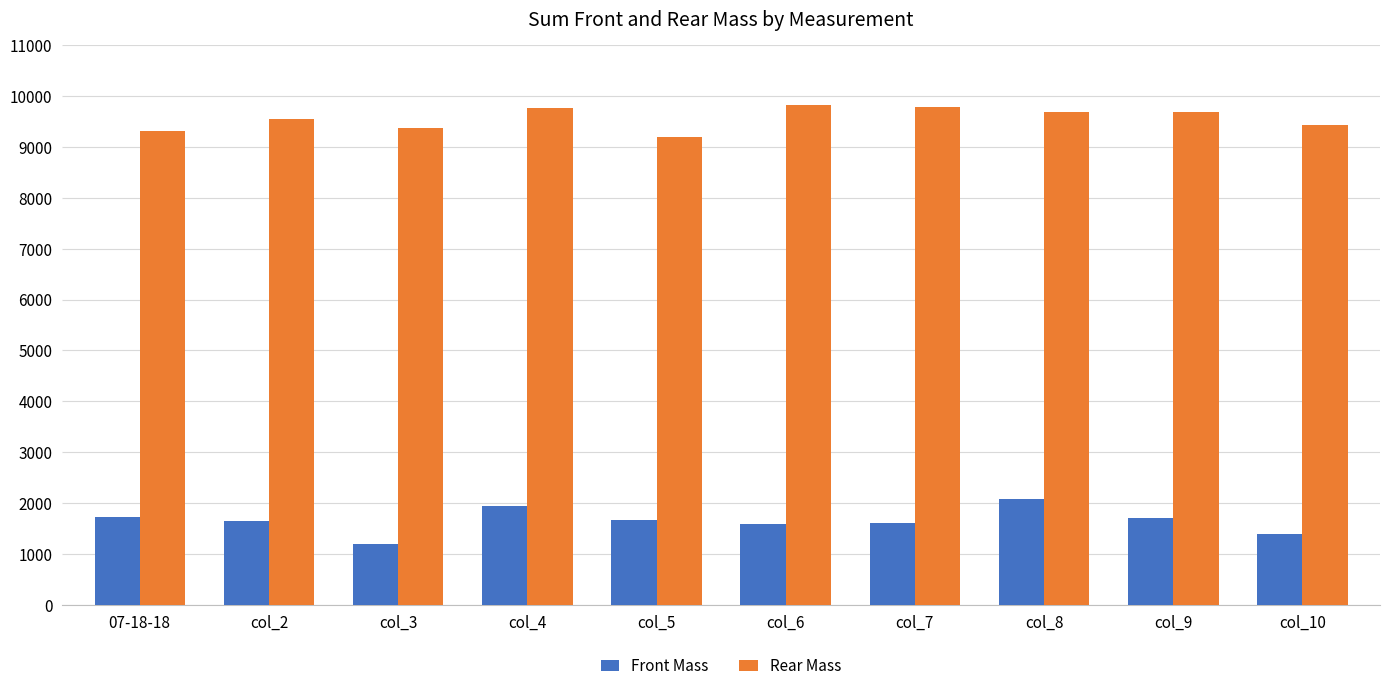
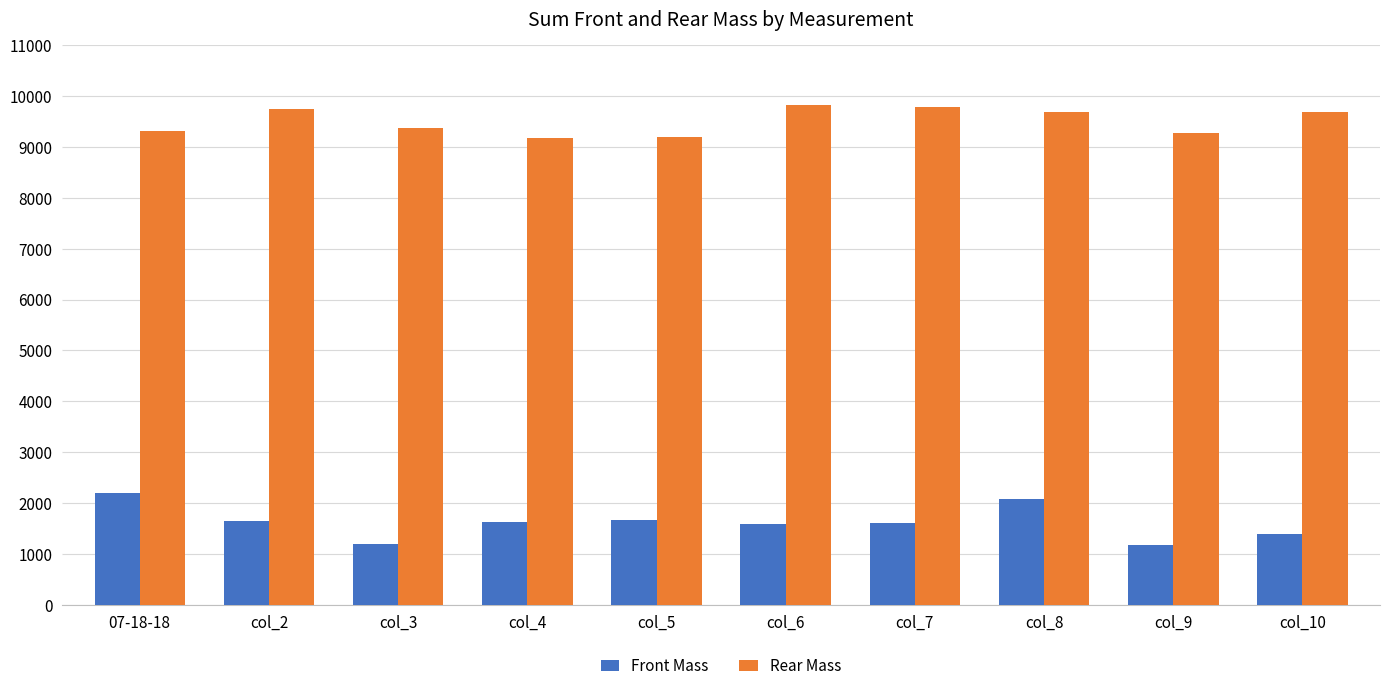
  {
    "Front Mass": {
-     "07-18-18": 1700,
+     "07-18-18": 2200,
      "col_2": 1700,
      "col_3": 1200,
-     "col_4": 1900,
+     "col_4": 1600,
      "col_5": 1700,
      "col_6": 1600,
      "col_7": 1600,
      "col_8": 2100,
-     "col_9": 1700,
+     "col_9": 1200,
      "col_10": 1400
    },
    "Rear Mass": {
      "07-18-18": 9300,
-     "col_2": 9500,
+     "col_2": 9700,
      "col_3": 9400,
-     "col_4": 9800,
+     "col_4": 9200,
      "col_5": 9200,
      "col_6": 9800,
      "col_7": 9800,
      "col_8": 9700,
-     "col_9": 9700,
-     "col_10": 9400
+     "col_9": 9300,
+     "col_10": 9700
    }
  }
